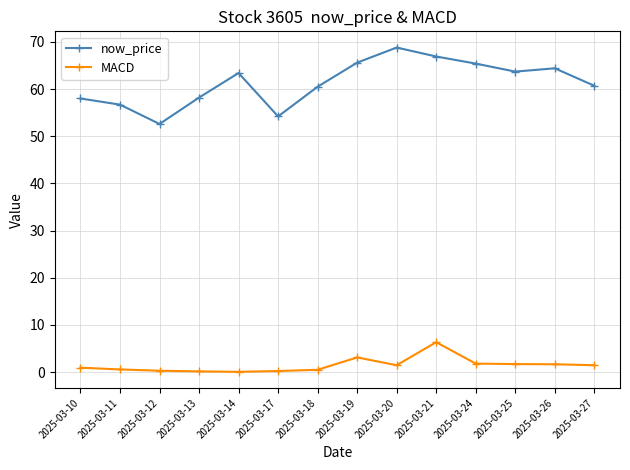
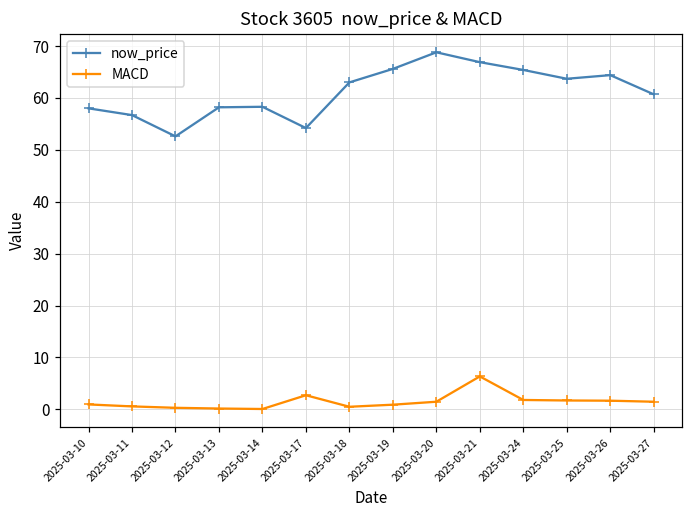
  {
    "now_price": {
      "2025-03-10": 58,
      "2025-03-11": 57,
      "2025-03-12": 53,
      "2025-03-13": 58,
-     "2025-03-14": 63,
+     "2025-03-14": 58,
      "2025-03-17": 54,
-     "2025-03-18": 61,
+     "2025-03-18": 63,
      "2025-03-19": 66,
      "2025-03-20": 69,
      "2025-03-21": 67,
      "2025-03-24": 65,
      "2025-03-25": 64,
      "2025-03-26": 64,
      "2025-03-27": 61
    },
    "MACD": {
      "2025-03-10": 1,
      "2025-03-11": 1,
      "2025-03-12": 0,
      "2025-03-13": 0,
      "2025-03-14": 0,
-     "2025-03-17": 0,
+     "2025-03-17": 3,
      "2025-03-18": 0,
-     "2025-03-19": 3,
+     "2025-03-19": 1,
      "2025-03-20": 1,
      "2025-03-21": 6,
      "2025-03-24": 2,
      "2025-03-25": 2,
      "2025-03-26": 2,
      "2025-03-27": 1
    }
  }
